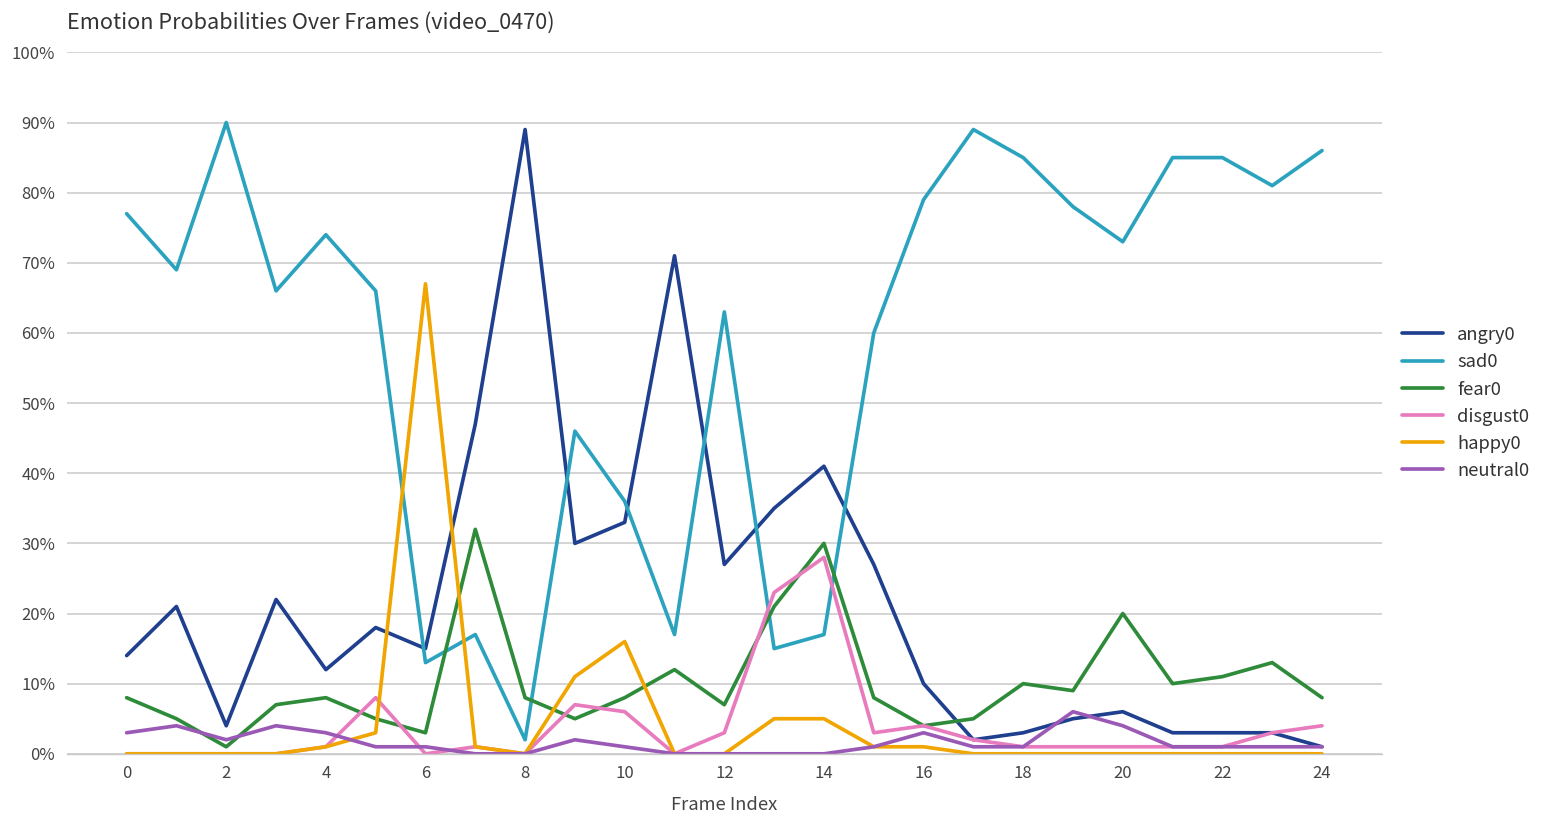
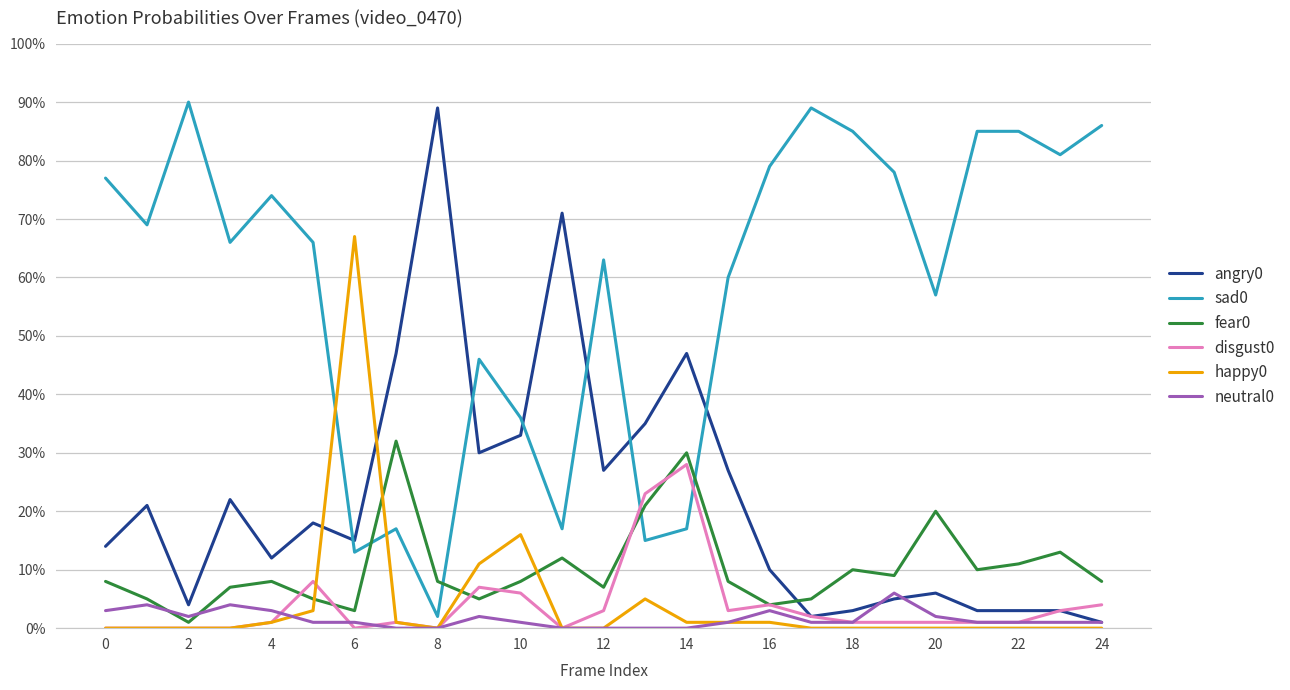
  {
    "angry0": {
      "0": "14%",
      "2": "4%",
      "4": "12%",
      "6": "15%",
      "8": "89%",
      "10": "33%",
      "12": "27%",
-     "14": "41%",
+     "14": "47%",
      "16": "10%",
      "18": "3%",
      "20": "6%",
      "22": "3%"
    },
    "sad0": {
      "0": "77%",
      "2": "90%",
      "4": "74%",
      "6": "13%",
      "8": "2%",
      "10": "36%",
      "12": "63%",
      "14": "17%",
      "16": "79%",
      "18": "85%",
-     "20": "73%",
+     "20": "57%",
      "22": "85%",
      "24": "86%"
    },
    "fear0": {
      "0": "8%",
      "2": "1%",
      "4": "8%",
      "6": "3%",
      "8": "8%",
      "10": "8%",
      "12": "7%",
      "14": "30%",
      "18": "10%",
      "20": "20%",
      "22": "11%",
      "24": "8%"
    },
    "disgust0": {
      "6": "0%",
      "10": "6%",
      "12": "3%",
      "14": "28%",
      "20": "1%",
      "24": "4%"
    },
    "happy0": {
      "6": "67%",
      "10": "16%",
-     "14": "5%",
+     "14": "1%",
      "16": "1%",
      "18": "0%",
      "20": "0%",
      "22": "0%",
      "24": "0%"
    },
    "neutral0": {
      "0": "3%",
      "2": "2%",
      "4": "3%",
      "6": "1%",
      "10": "1%",
      "14": "0%",
      "16": "3%",
-     "20": "4%"
+     "20": "2%"
    }
  }
